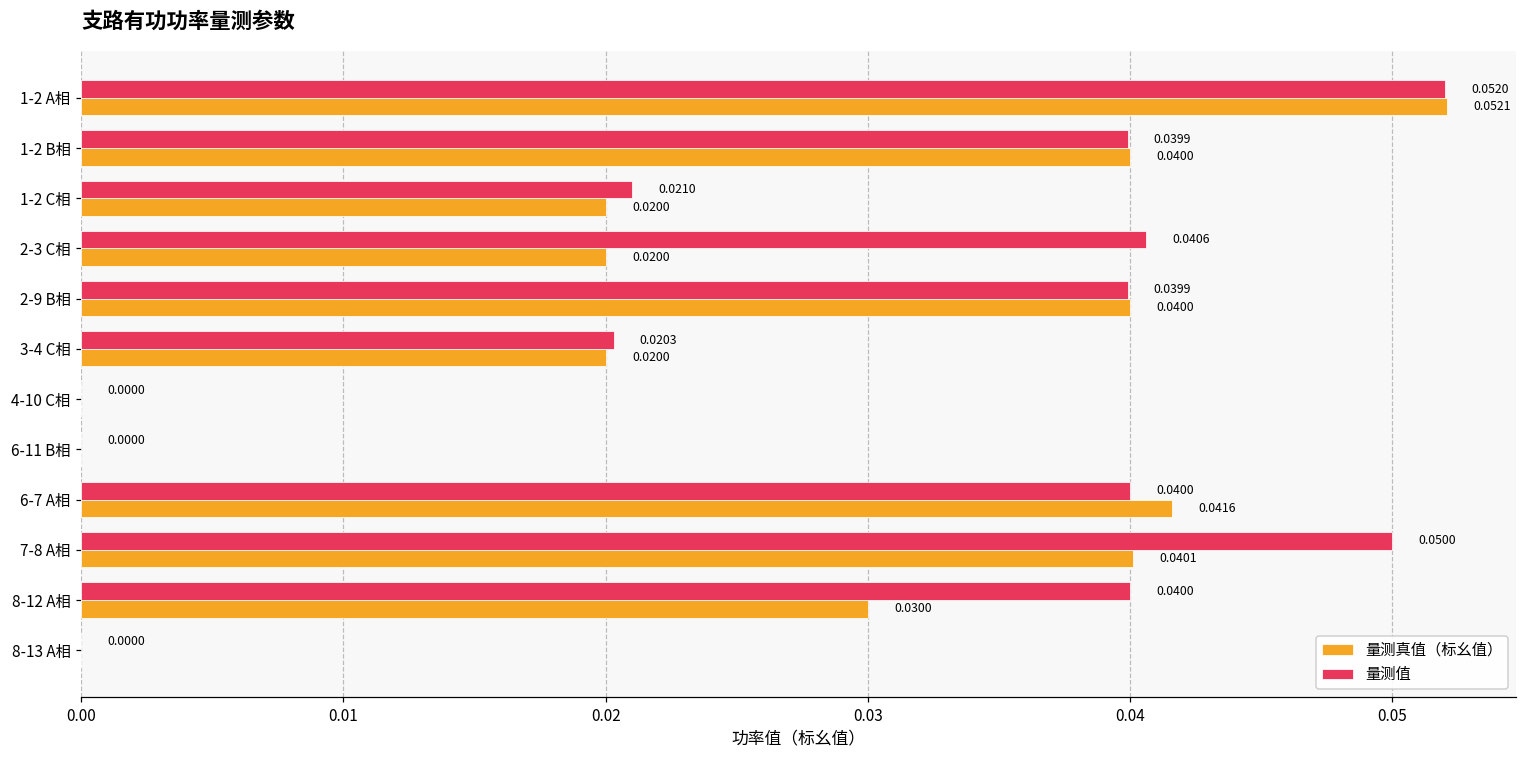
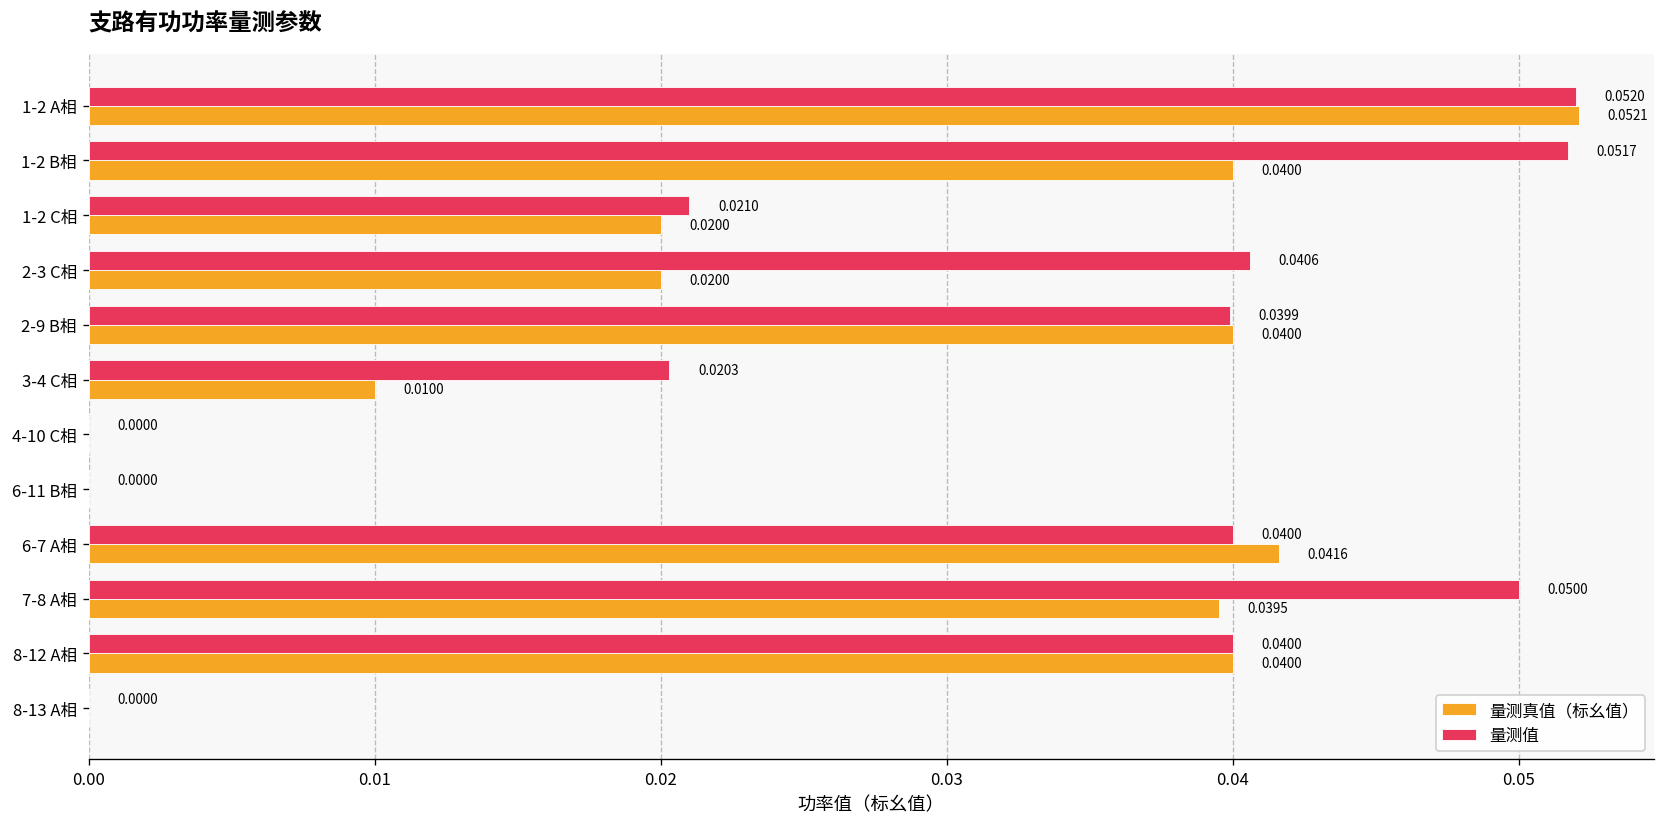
  {
    "量测真值（标幺值）": {
      "1-2 A相": 0.0521,
      "1-2 B相": 0.0400,
      "1-2 C相": 0.0200,
      "2-3 C相": 0.0200,
      "2-9 B相": 0.0400,
-     "3-4 C相": 0.0200,
+     "3-4 C相": 0.0100,
      "6-7 A相": 0.0416,
-     "7-8 A相": 0.0401,
-     "8-12 A相": 0.0300
+     "7-8 A相": 0.0395,
+     "8-12 A相": 0.0400
    },
    "量测值": {
      "1-2 A相": 0.0520,
-     "1-2 B相": 0.0399,
+     "1-2 B相": 0.0517,
      "1-2 C相": 0.0210,
      "2-3 C相": 0.0406,
      "2-9 B相": 0.0399,
      "3-4 C相": 0.0203,
      "4-10 C相": 0.0000,
      "6-11 B相": 0.0000,
      "6-7 A相": 0.0400,
      "7-8 A相": 0.0500,
      "8-12 A相": 0.0400,
      "8-13 A相": 0.0000
    }
  }
